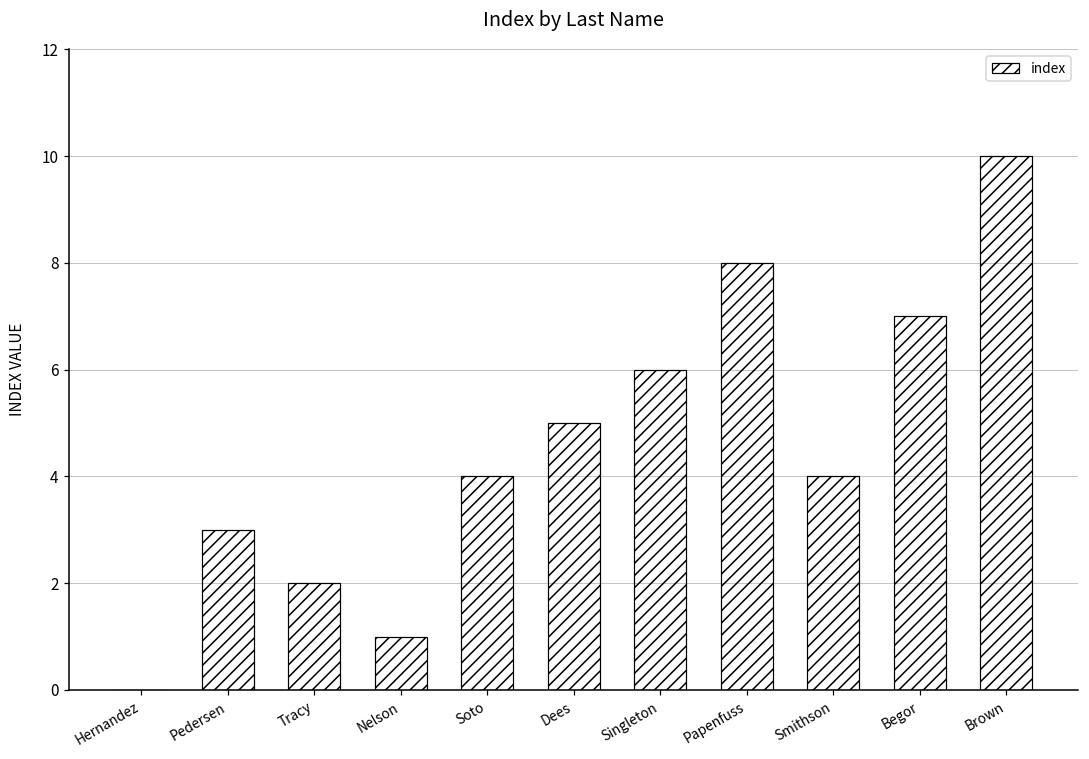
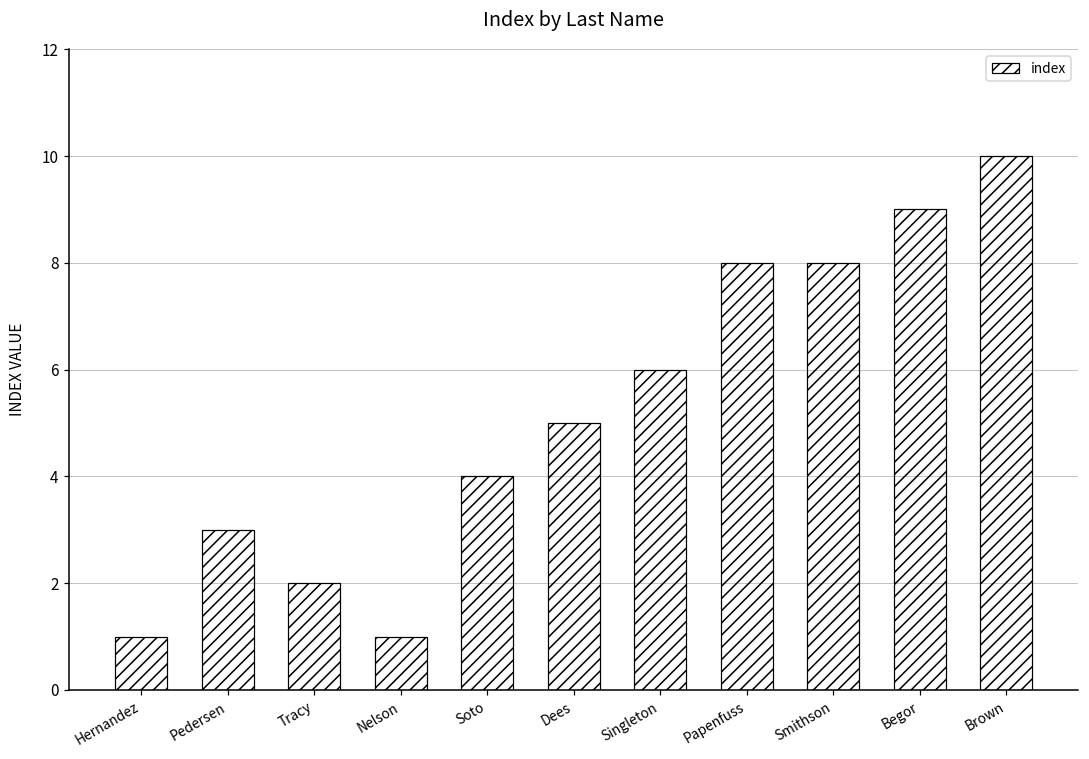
  {
-   "Hernandez": 0,
+   "Hernandez": 1,
    "Pedersen": 3,
    "Tracy": 2,
    "Nelson": 1,
    "Soto": 4,
    "Dees": 5,
    "Singleton": 6,
    "Papenfuss": 8,
-   "Smithson": 4,
-   "Begor": 7,
+   "Smithson": 8,
+   "Begor": 9,
    "Brown": 10
  }
